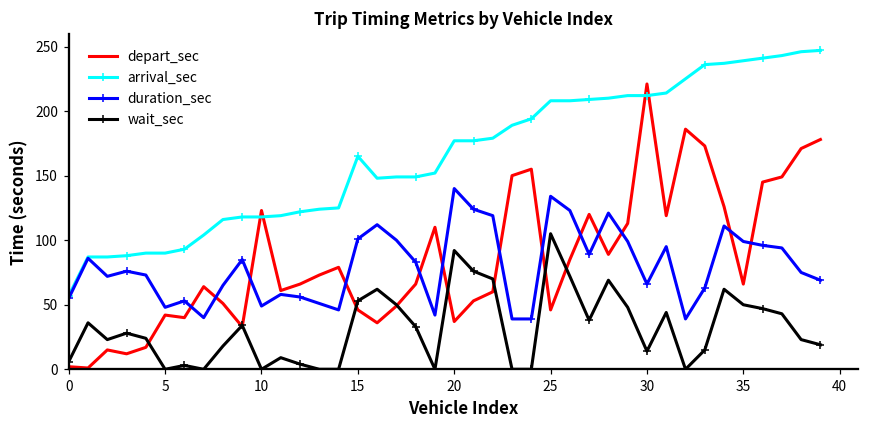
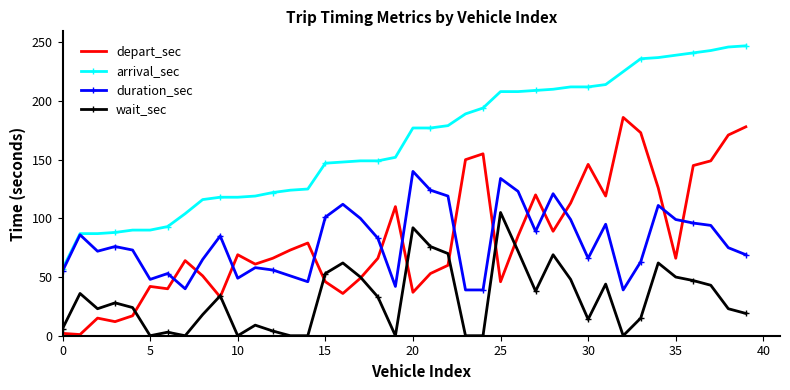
  {
    "depart_sec": {
      "0": 2,
      "5": 42,
-     "10": 123,
+     "10": 69,
      "15": 46,
      "20": 37,
      "25": 46,
-     "30": 221,
+     "30": 146,
      "35": 66
    },
    "arrival_sec": {
      "5": 90,
      "10": 118,
-     "15": 165,
+     "15": 147,
      "20": 177,
      "25": 208,
      "30": 212,
      "35": 239
    },
    "duration_sec": {
      "5": 48,
      "10": 49,
      "15": 101,
      "20": 140,
      "25": 134,
      "30": 66,
      "35": 99
    },
    "wait_sec": {
      "0": 6,
      "5": 0,
      "10": 0,
      "15": 53,
      "20": 92,
      "25": 105,
      "30": 14,
      "35": 50
    }
  }
